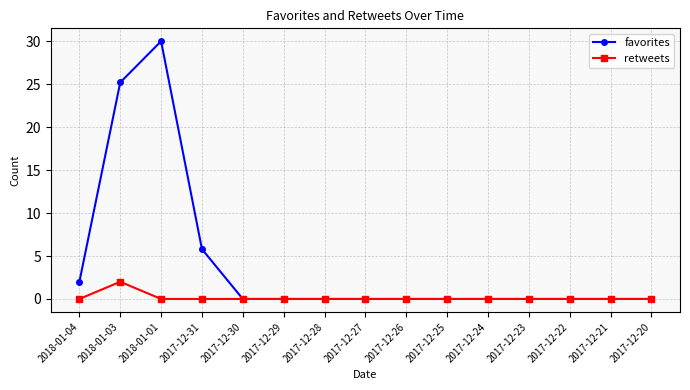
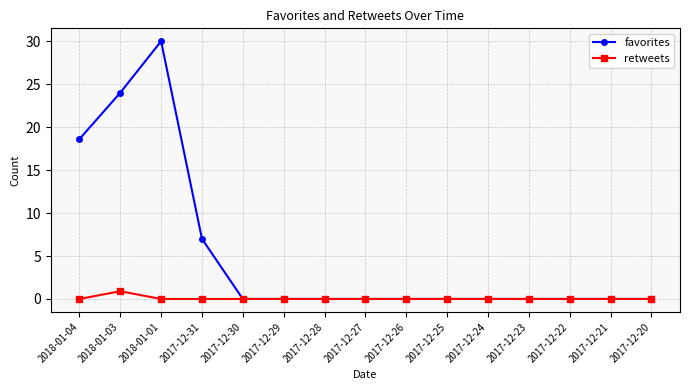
  {
    "favorites": {
-     "2018-01-04": 2,
-     "2018-01-03": 25,
+     "2018-01-04": 19,
+     "2018-01-03": 24,
      "2018-01-01": 30,
-     "2017-12-31": 6
+     "2017-12-31": 7
    },
    "retweets": {
      "2018-01-04": 0,
-     "2018-01-03": 2,
+     "2018-01-03": 1,
      "2018-01-01": 0,
      "2017-12-31": 0
    }
  }
